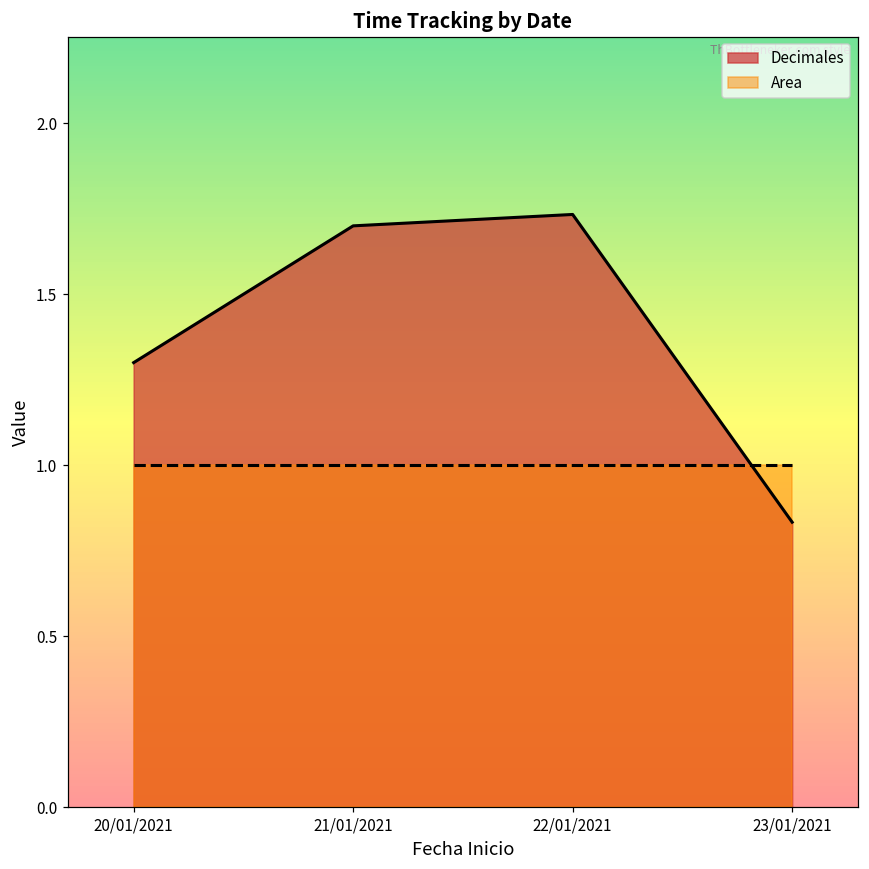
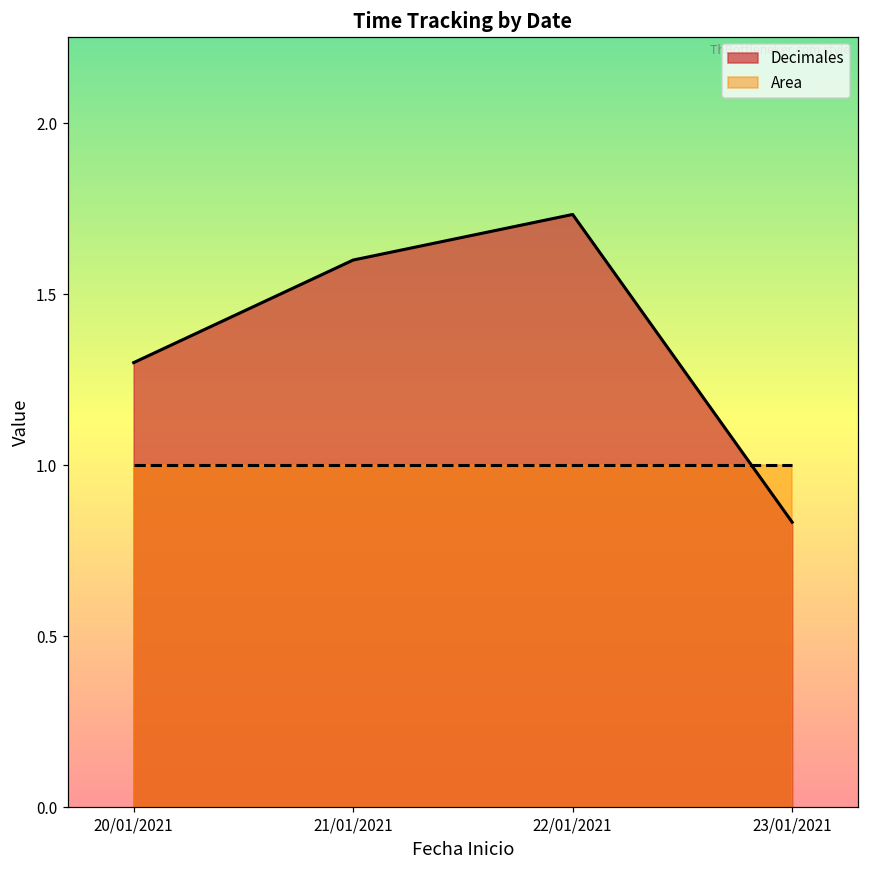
  {
    "Decimales": {
      "20/01/2021": 1.3,
-     "21/01/2021": 1.7,
+     "21/01/2021": 1.6,
      "22/01/2021": 1.73,
      "23/01/2021": 0.83
    },
    "Area": {
      "20/01/2021": 1.0,
      "21/01/2021": 1.0,
      "22/01/2021": 1.0,
      "23/01/2021": 1.0
    }
  }
